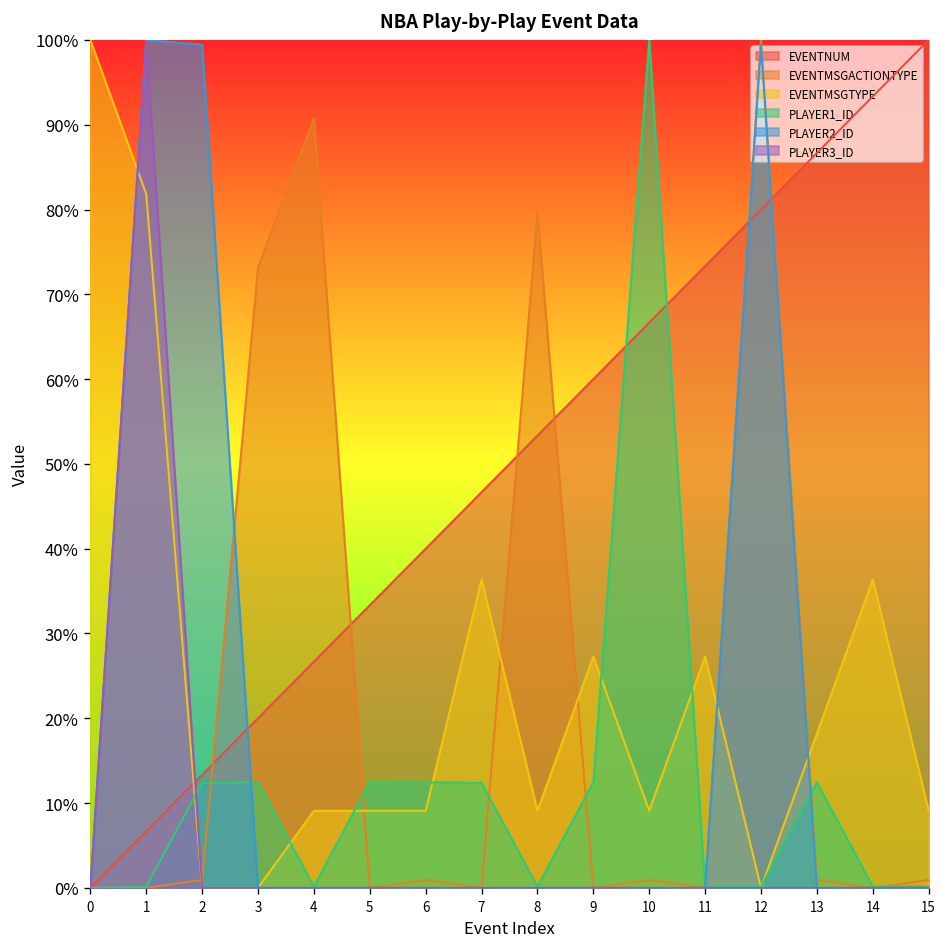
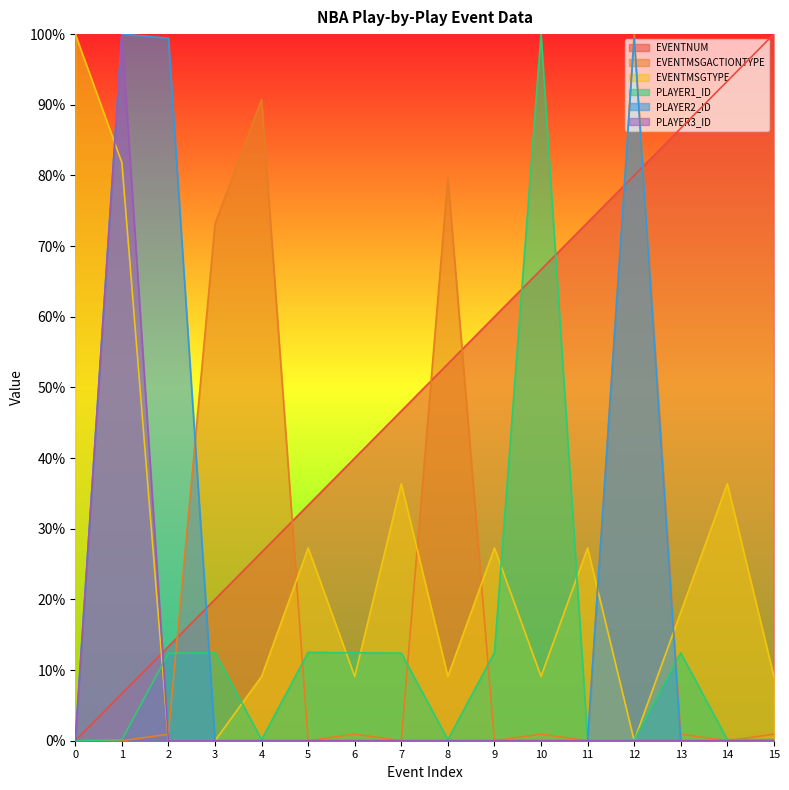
  {
    "EVENTMSGTYPE": {
      "0": "100%",
      "1": "82%",
      "4": "9%",
-     "5": "9%",
+     "5": "27%",
      "6": "9%",
      "7": "36%",
      "8": "9%",
      "9": "27%",
      "10": "9%",
      "11": "27%",
      "13": "18%",
      "14": "36%",
      "15": "9%"
    },
    "PLAYER1_ID": {
      "2": "12%",
      "3": "12%",
      "5": "13%",
      "6": "12%",
      "7": "12%",
      "9": "12%",
      "10": "100%",
      "13": "12%"
    },
    "PLAYER2_ID": {
      "2": "99%",
      "12": "99%"
    }
  }
